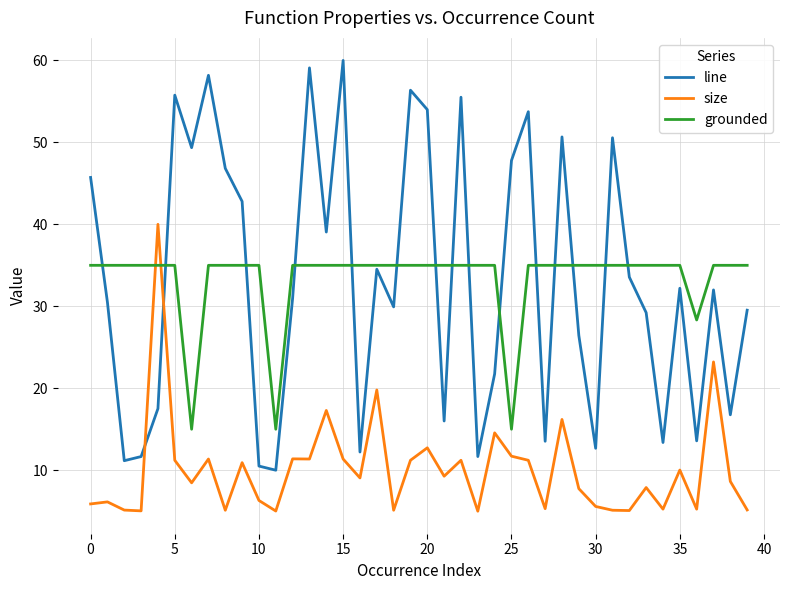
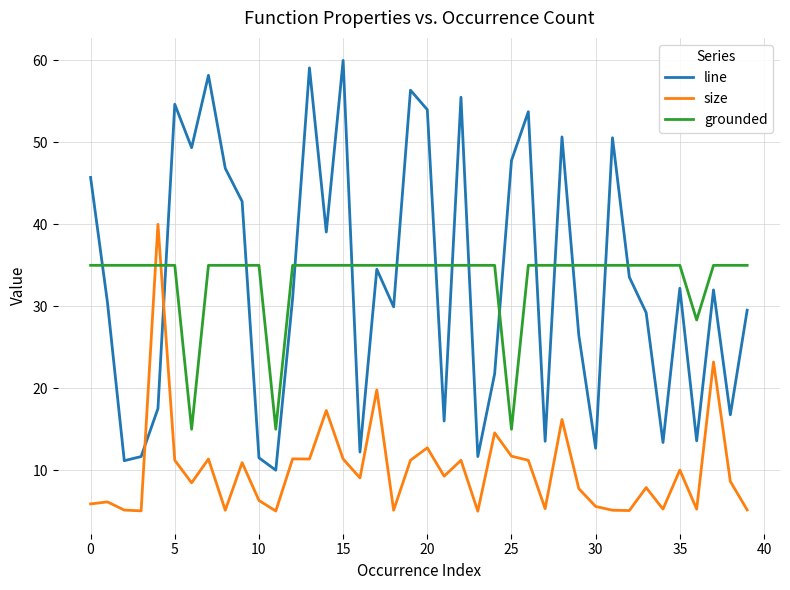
  {
    "line": {
      "0": 46,
-     "5": 56,
-     "10": 11,
+     "5": 55,
+     "10": 12,
      "15": 60,
      "20": 54,
      "25": 48,
      "30": 13,
      "35": 32
    },
    "size": {
      "0": 6,
      "5": 11,
      "10": 6,
      "15": 11,
      "20": 13,
      "25": 12,
      "30": 6,
      "35": 10
    },
    "grounded": {
      "0": 35,
      "5": 35,
      "10": 35,
      "15": 35,
      "20": 35,
      "25": 15,
      "30": 35,
      "35": 35
    }
  }
